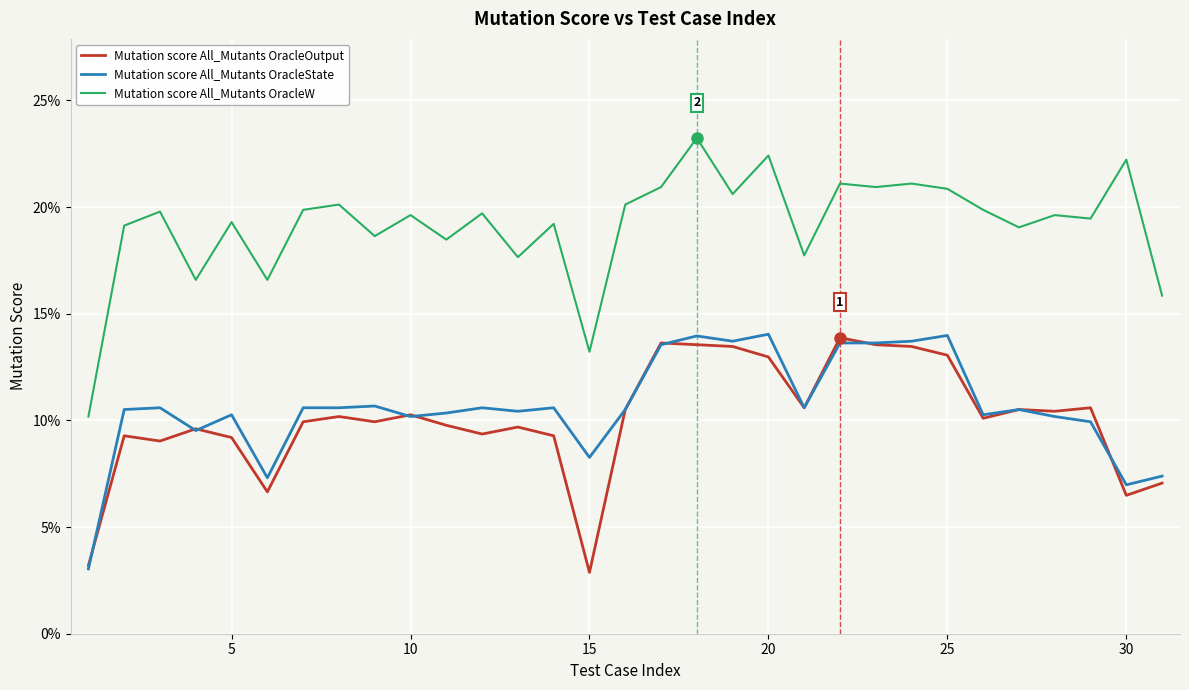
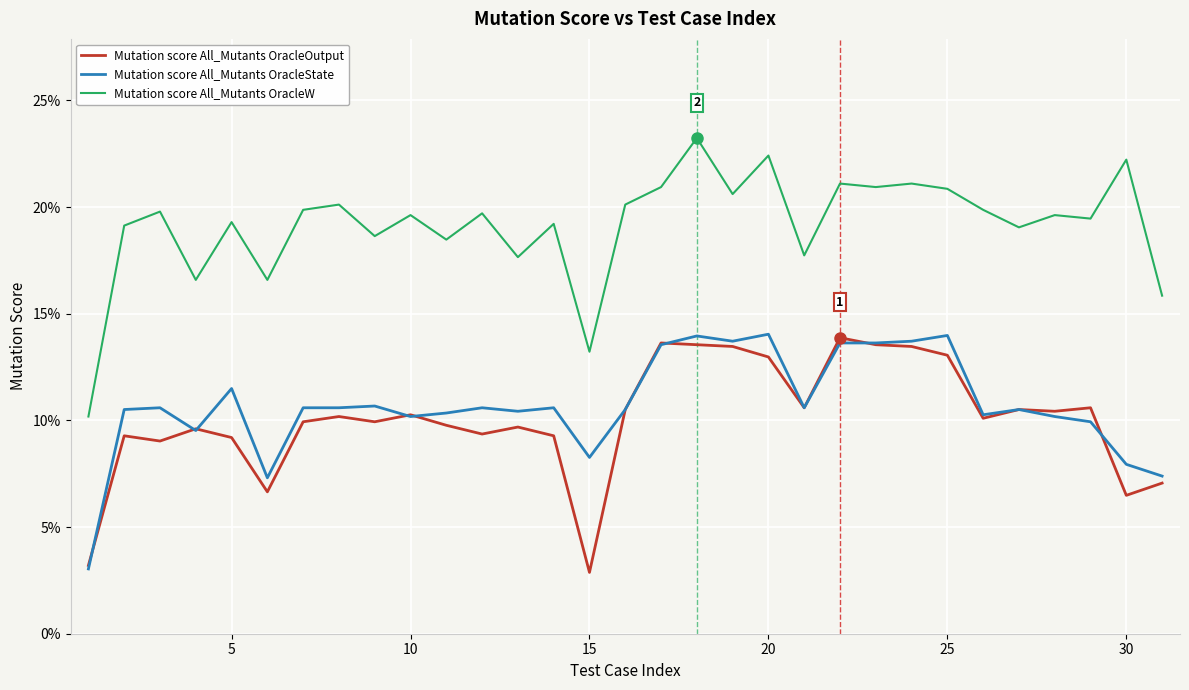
  {
    "Mutation score All_Mutants OracleState": {
-     "5": "10.3%",
+     "5": "11.5%",
      "15": "8.3%",
      "20": "14.0%",
      "25": "14.0%",
-     "30": "7.0%"
+     "30": "7.9%"
    }
  }
